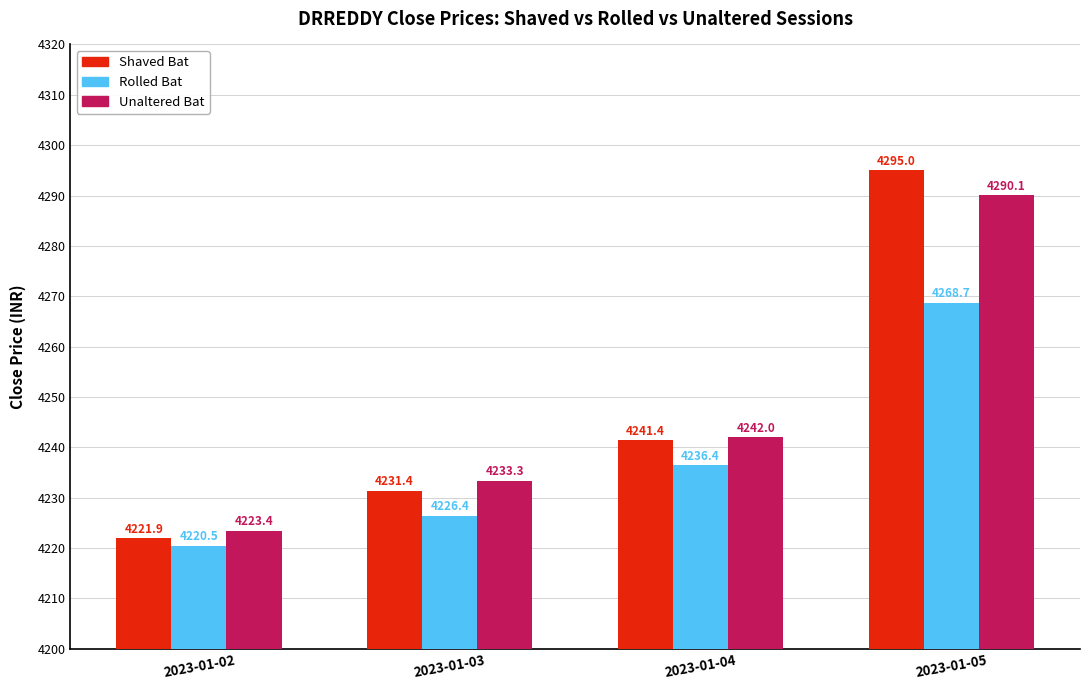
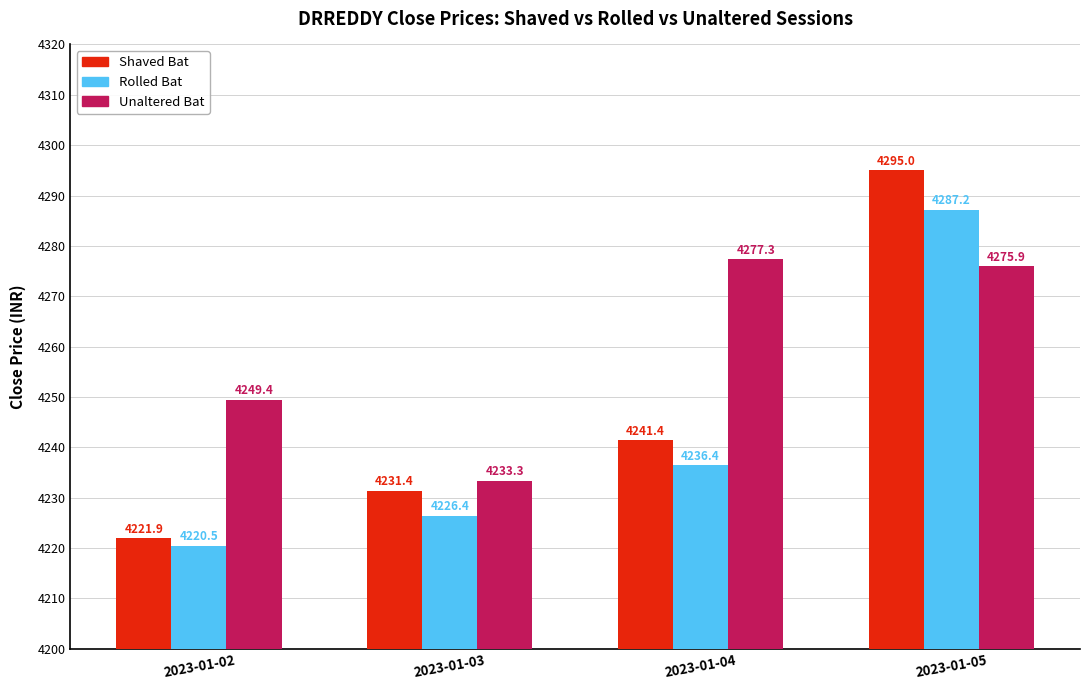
  {
    "Shaved Bat": {
      "2023-01-02": 4221.9,
      "2023-01-03": 4231.4,
      "2023-01-04": 4241.4,
      "2023-01-05": 4295.0
    },
    "Rolled Bat": {
      "2023-01-02": 4220.5,
      "2023-01-03": 4226.4,
      "2023-01-04": 4236.4,
-     "2023-01-05": 4268.7
+     "2023-01-05": 4287.2
    },
    "Unaltered Bat": {
-     "2023-01-02": 4223.4,
+     "2023-01-02": 4249.4,
      "2023-01-03": 4233.3,
-     "2023-01-04": 4242.0,
-     "2023-01-05": 4290.1
+     "2023-01-04": 4277.3,
+     "2023-01-05": 4275.9
    }
  }
